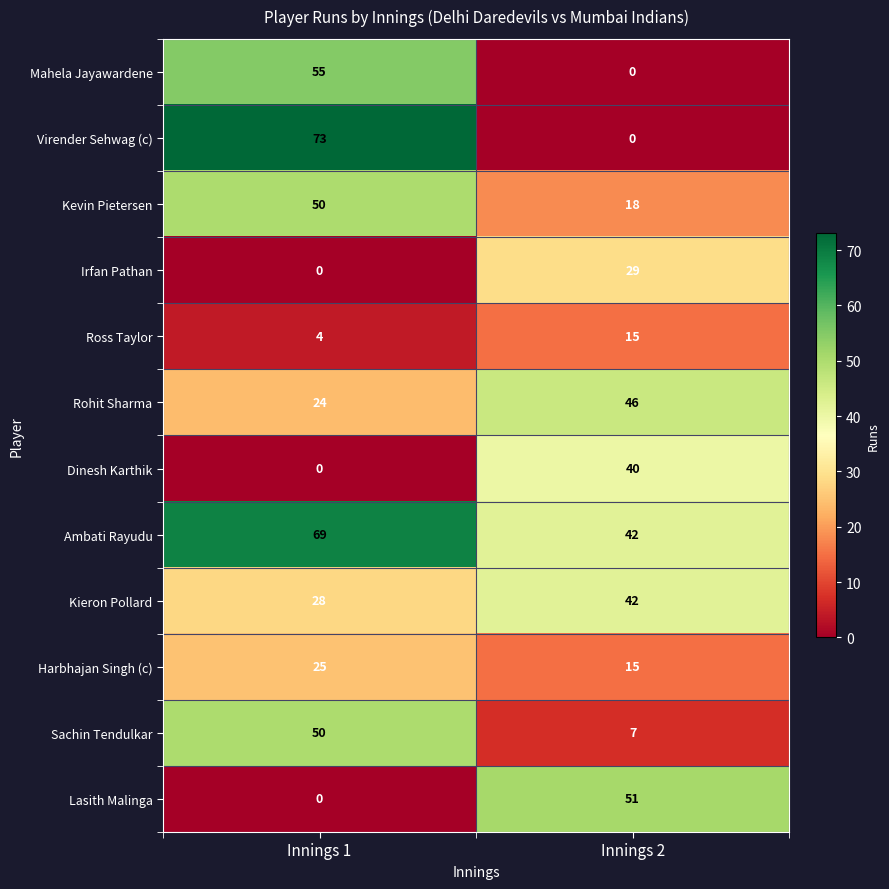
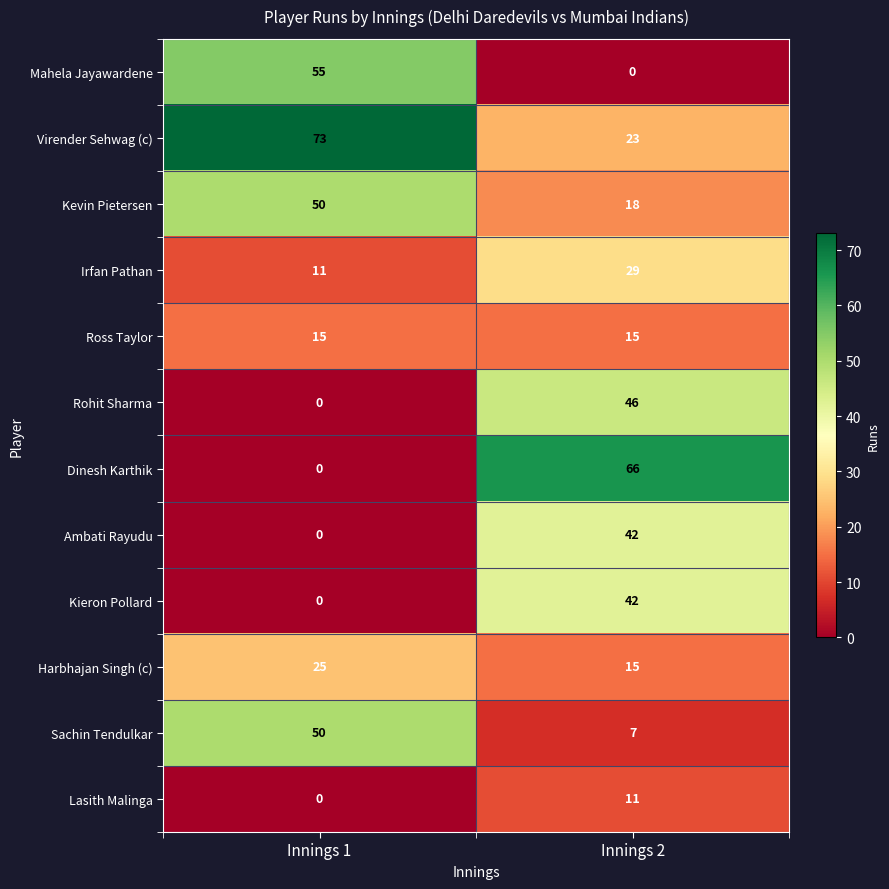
  {
    "Mahela Jayawardene": {
      "Innings 1": 55,
      "Innings 2": 0
    },
    "Virender Sehwag (c)": {
      "Innings 1": 73,
-     "Innings 2": 0
+     "Innings 2": 23
    },
    "Kevin Pietersen": {
      "Innings 1": 50,
      "Innings 2": 18
    },
    "Irfan Pathan": {
-     "Innings 1": 0,
+     "Innings 1": 11,
      "Innings 2": 29
    },
    "Ross Taylor": {
-     "Innings 1": 4,
+     "Innings 1": 15,
      "Innings 2": 15
    },
    "Rohit Sharma": {
-     "Innings 1": 24,
+     "Innings 1": 0,
      "Innings 2": 46
    },
    "Dinesh Karthik": {
      "Innings 1": 0,
-     "Innings 2": 40
+     "Innings 2": 66
    },
    "Ambati Rayudu": {
-     "Innings 1": 69,
+     "Innings 1": 0,
      "Innings 2": 42
    },
    "Kieron Pollard": {
-     "Innings 1": 28,
+     "Innings 1": 0,
      "Innings 2": 42
    },
    "Harbhajan Singh (c)": {
      "Innings 1": 25,
      "Innings 2": 15
    },
    "Sachin Tendulkar": {
      "Innings 1": 50,
      "Innings 2": 7
    },
    "Lasith Malinga": {
      "Innings 1": 0,
-     "Innings 2": 51
+     "Innings 2": 11
    }
  }
